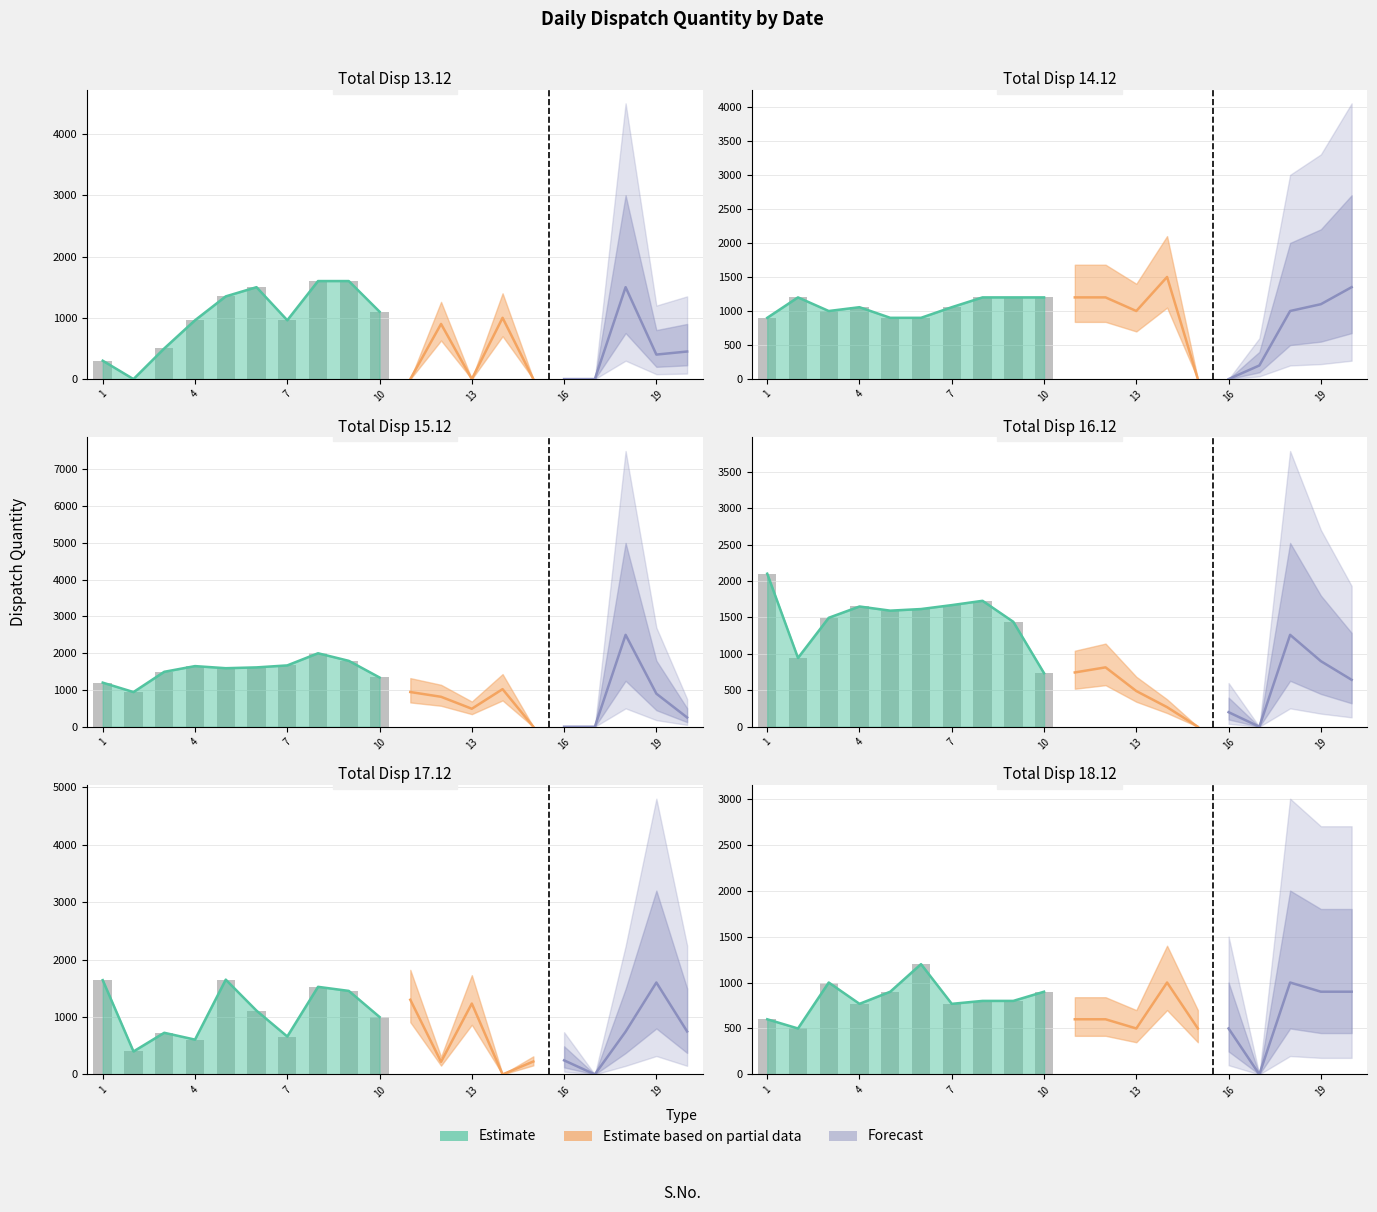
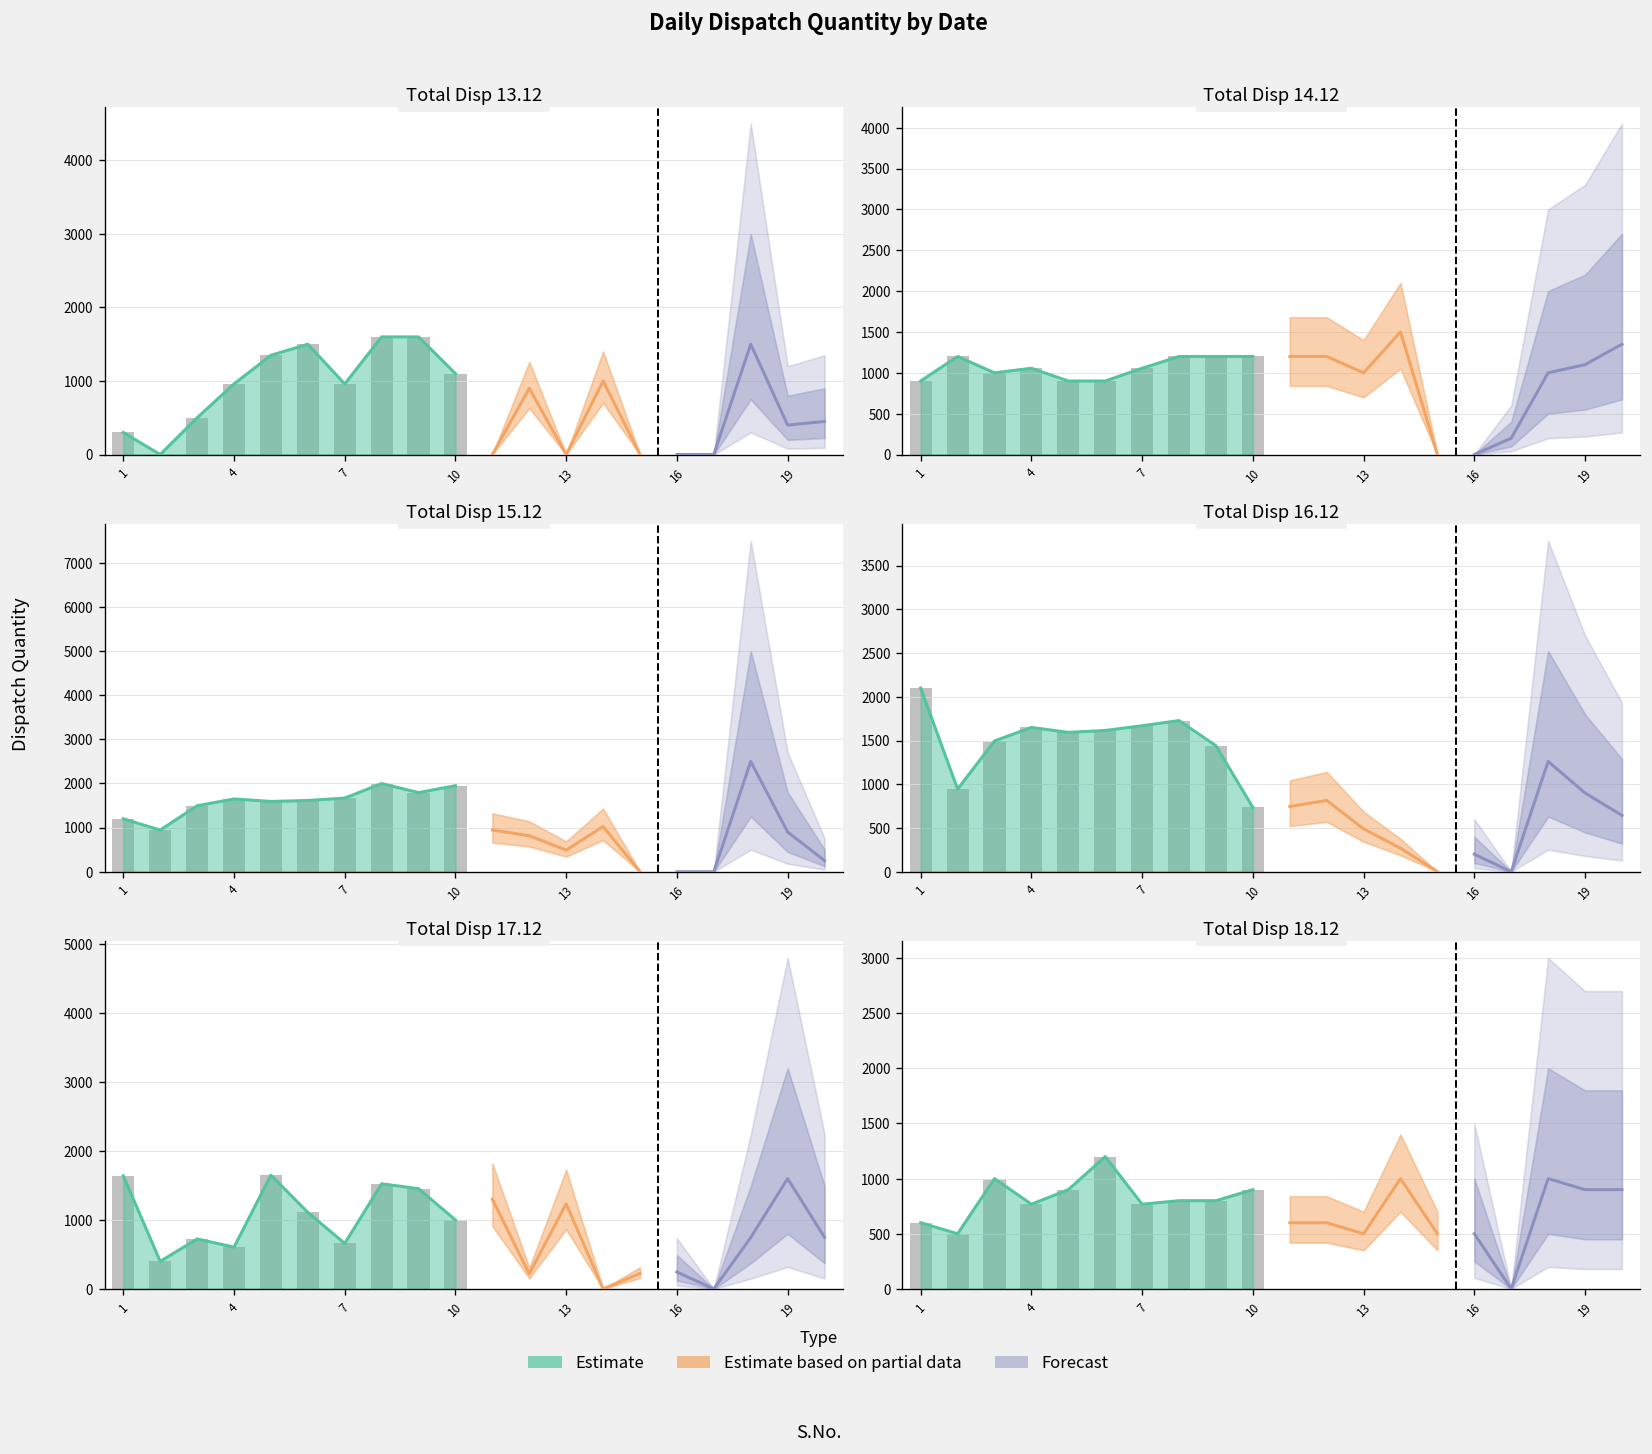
  {
    "Total Disp 13.12": {
      "Estimate": {
        "10": 1100
      }
    },
    "Total Disp 14.12": {
      "Estimate": {
        "10": 1200
      }
    },
    "Total Disp 15.12": {
      "Estimate": {
-       "10": 1300
+       "10": 2000
      }
    },
    "Total Disp 16.12": {
      "Estimate": {
        "10": 700
      }
    },
    "Total Disp 17.12": {
      "Estimate": {
        "10": 1000
      }
    },
    "Total Disp 18.12": {
      "Estimate": {
        "10": 900
      }
    }
  }
